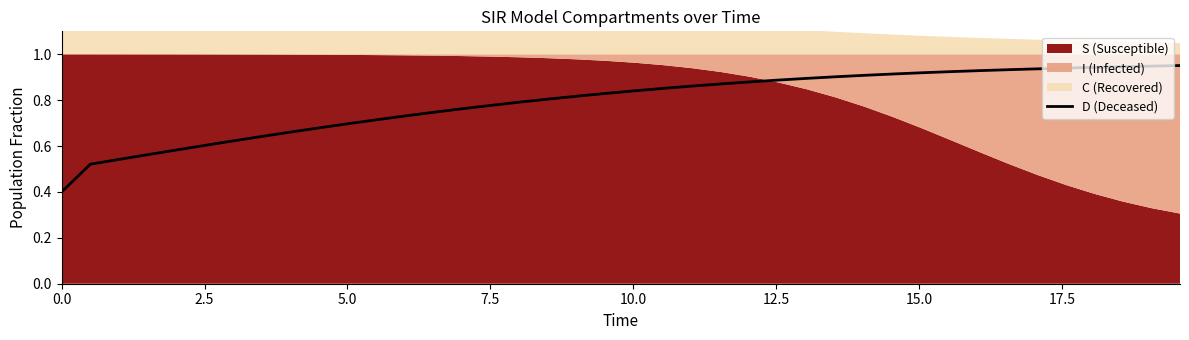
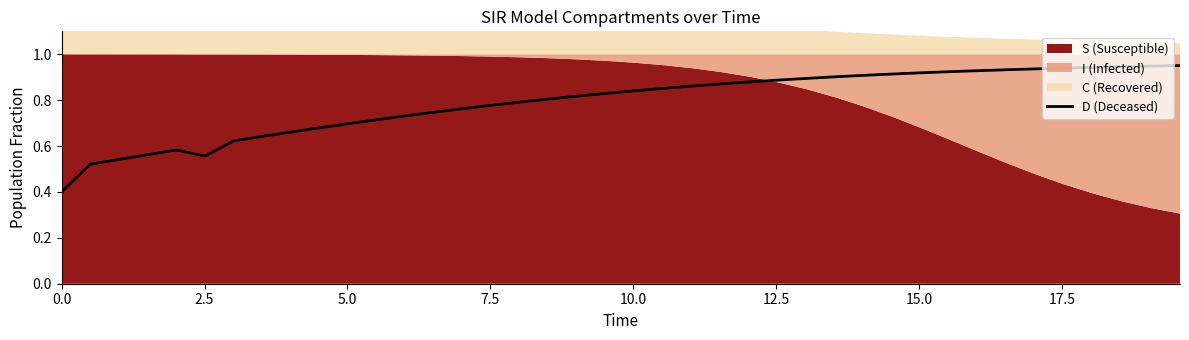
  {
    "D (Deceased)": {
      "0.0": 0.40,
-     "2.5": 0.60
+     "2.5": 0.56
    }
  }
